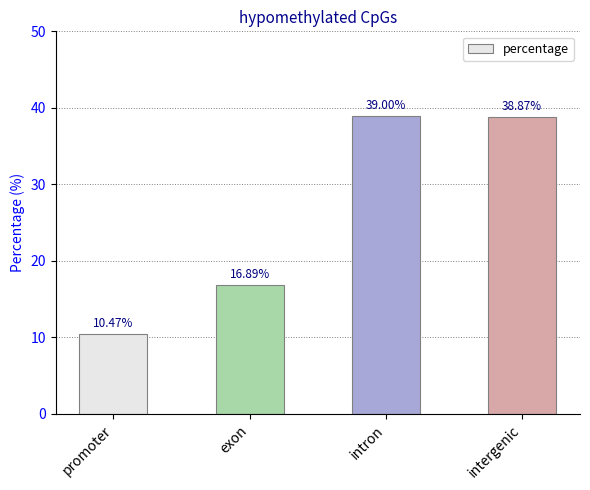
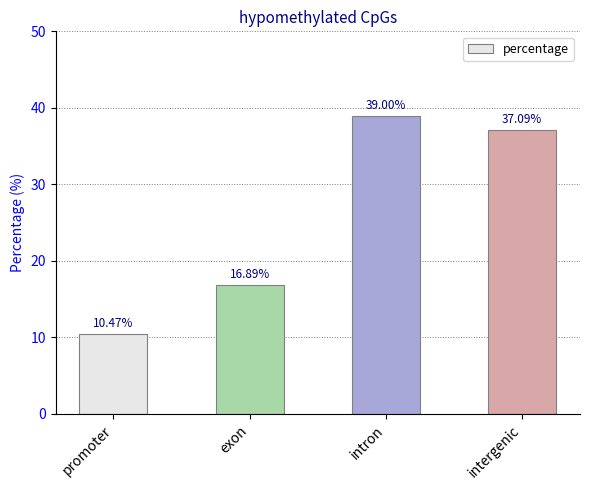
  {
    "promoter": "10.47%",
    "exon": "16.89%",
    "intron": "39.00%",
-   "intergenic": "38.87%"
+   "intergenic": "37.09%"
  }
